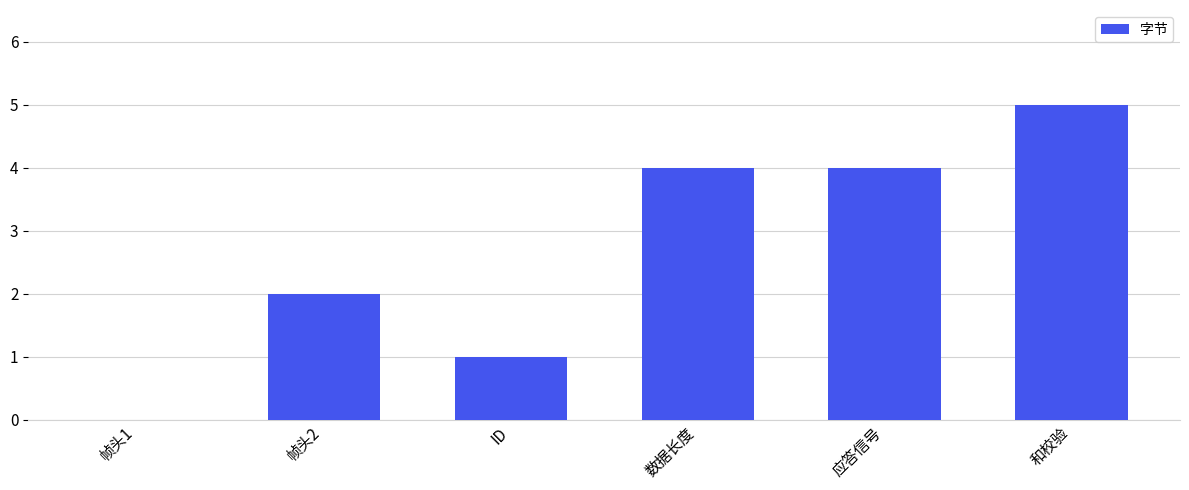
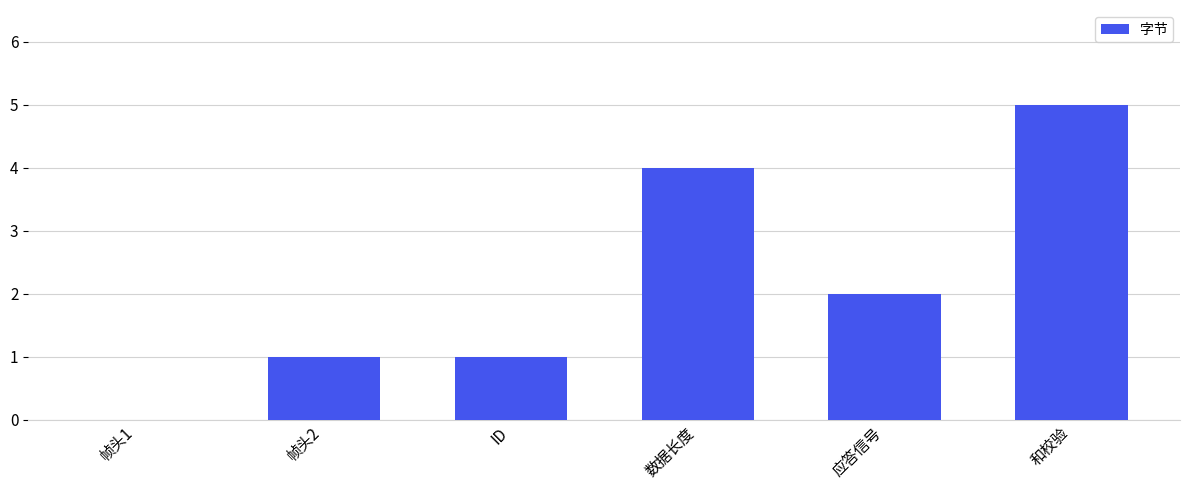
  {
    "帧头1": 0,
-   "帧头2": 2,
+   "帧头2": 1,
    "ID": 1,
    "数据长度": 4,
-   "应答信号": 4,
+   "应答信号": 2,
    "和校验": 5
  }
